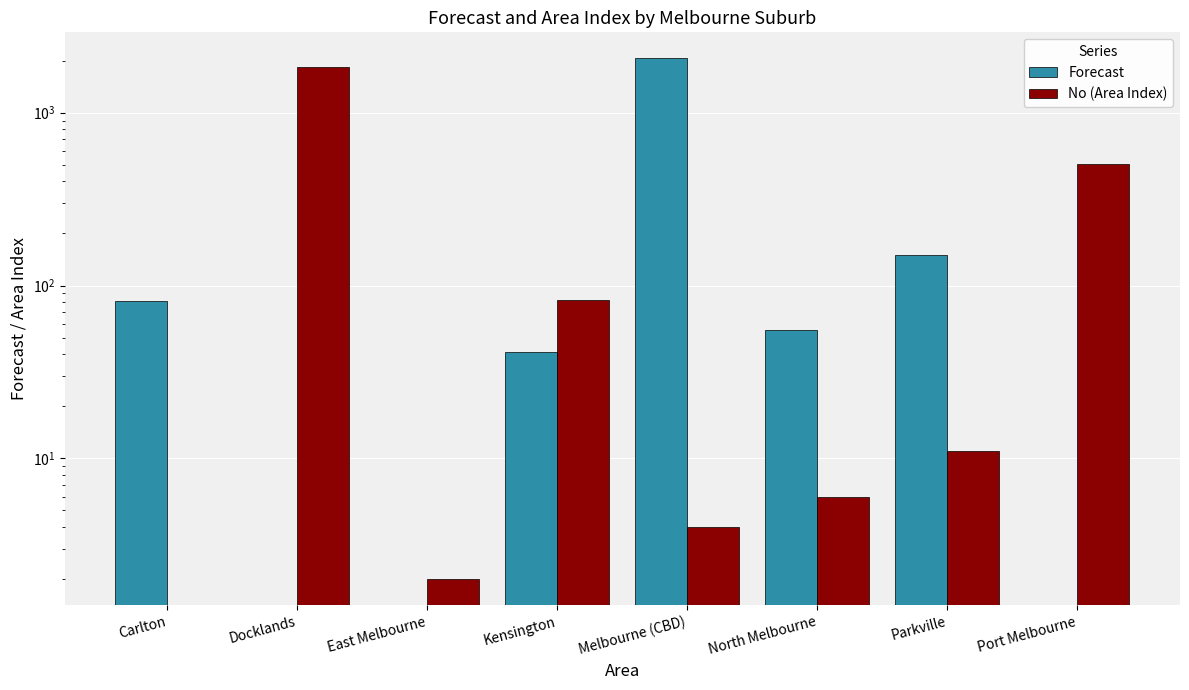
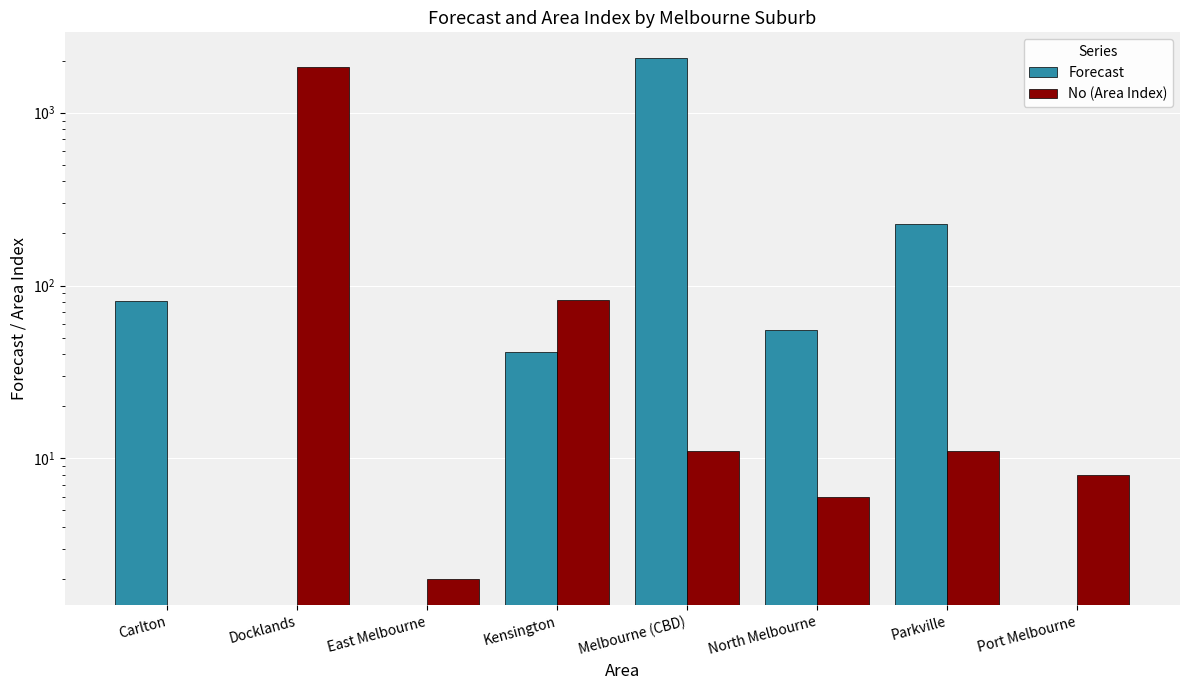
  {
    "Forecast": {
      "Carlton": 80,
      "Kensington": 41,
      "Melbourne (CBD)": 2100,
      "North Melbourne": 55,
-     "Parkville": 150
+     "Parkville": 230
    },
    "No (Area Index)": {
      "Docklands": 1800,
      "East Melbourne": 2,
      "Kensington": 80,
-     "Melbourne (CBD)": 4,
+     "Melbourne (CBD)": 11,
      "North Melbourne": 6,
      "Parkville": 11,
-     "Port Melbourne": 510
+     "Port Melbourne": 8
    }
  }
